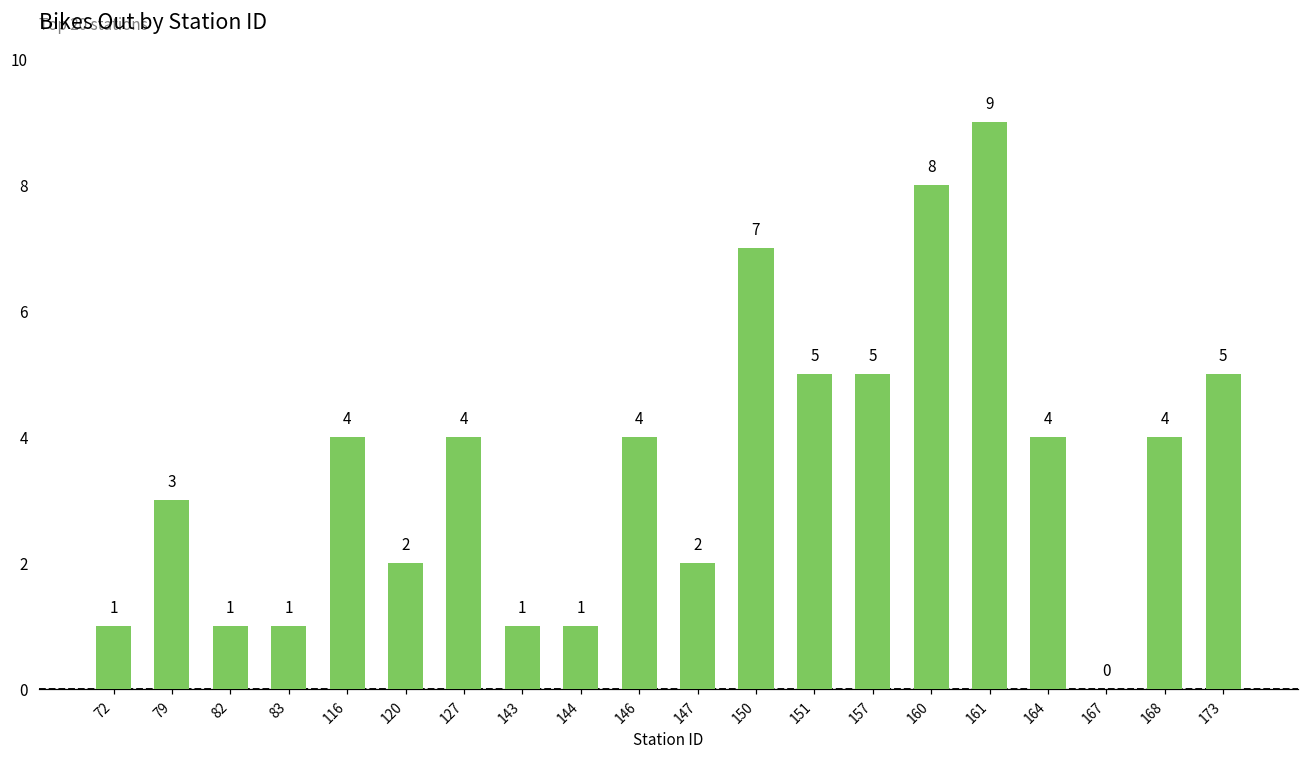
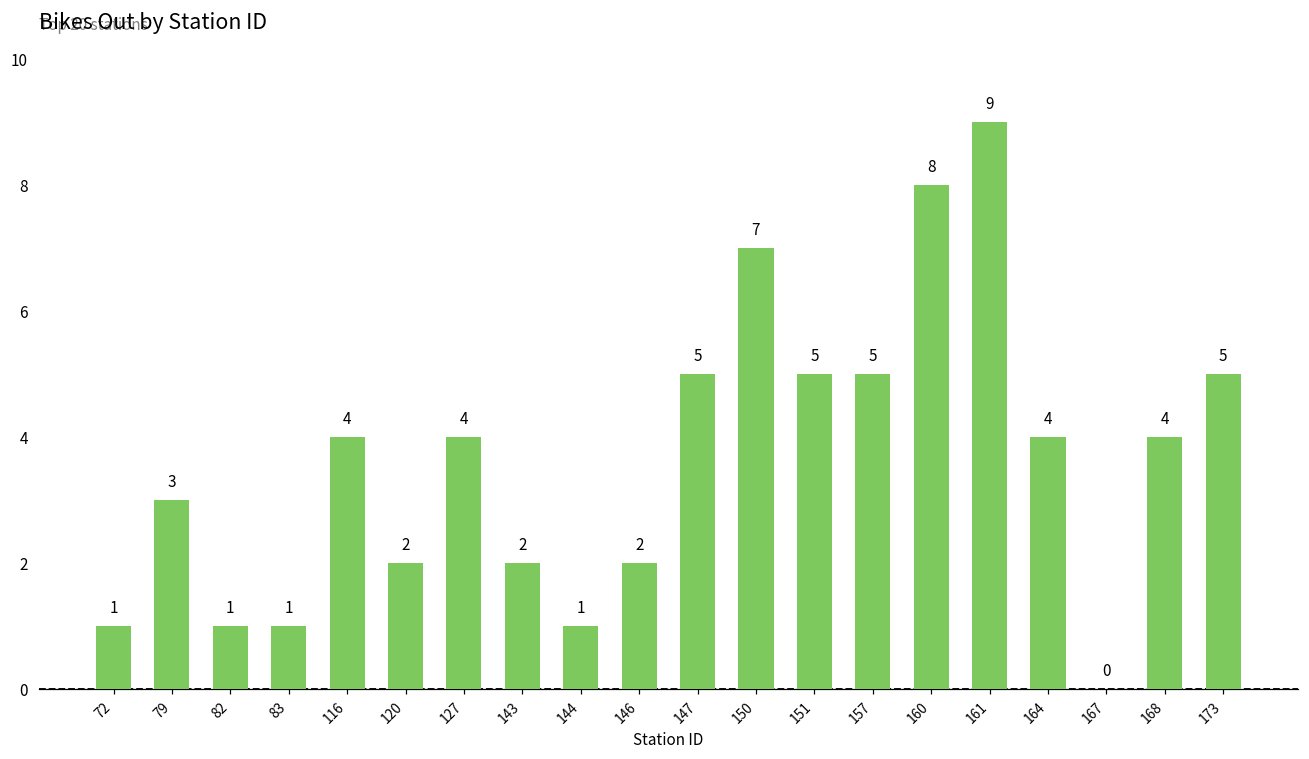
  {
    "72": 1,
    "79": 3,
    "82": 1,
    "83": 1,
    "116": 4,
    "120": 2,
    "127": 4,
-   "143": 1,
+   "143": 2,
    "144": 1,
-   "146": 4,
-   "147": 2,
+   "146": 2,
+   "147": 5,
    "150": 7,
    "151": 5,
    "157": 5,
    "160": 8,
    "161": 9,
    "164": 4,
    "167": 0,
    "168": 4,
    "173": 5
  }
